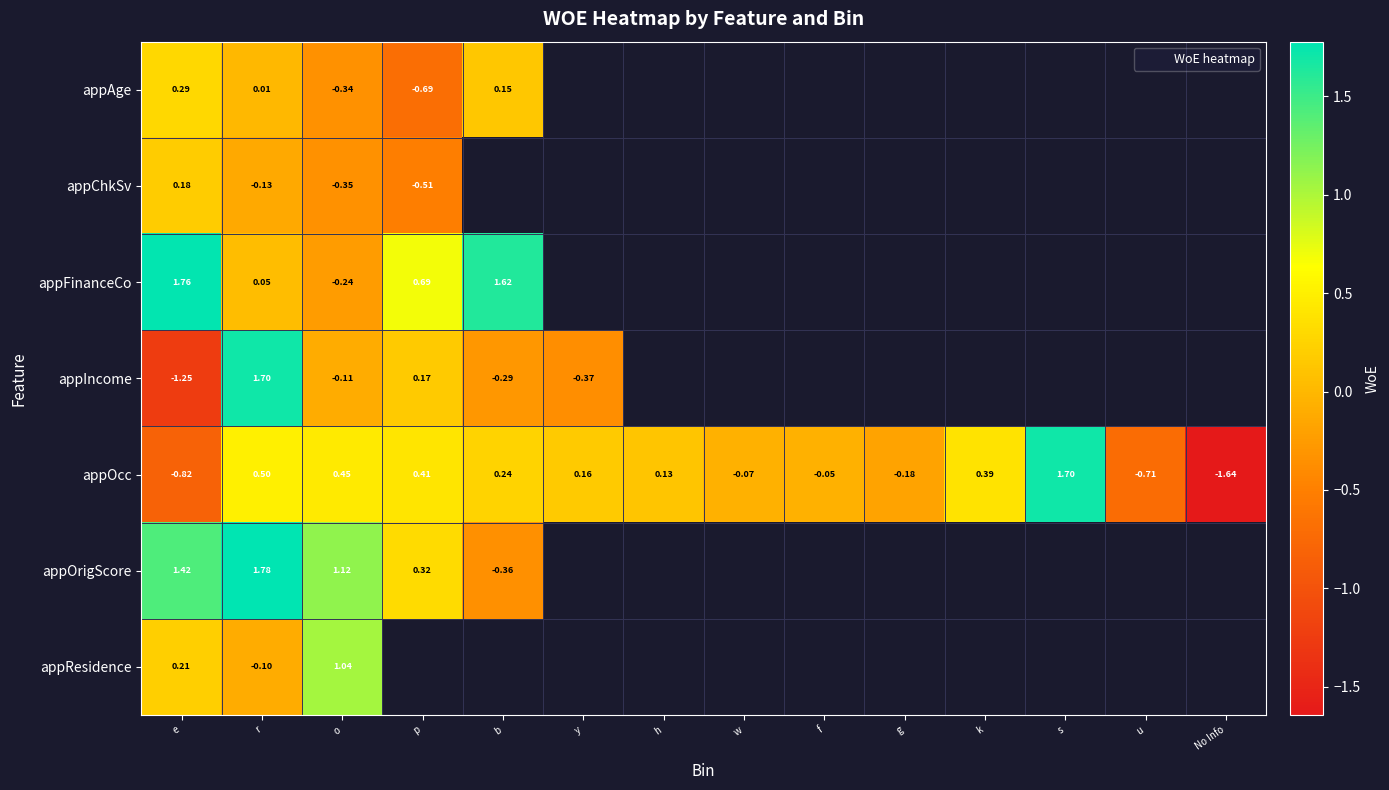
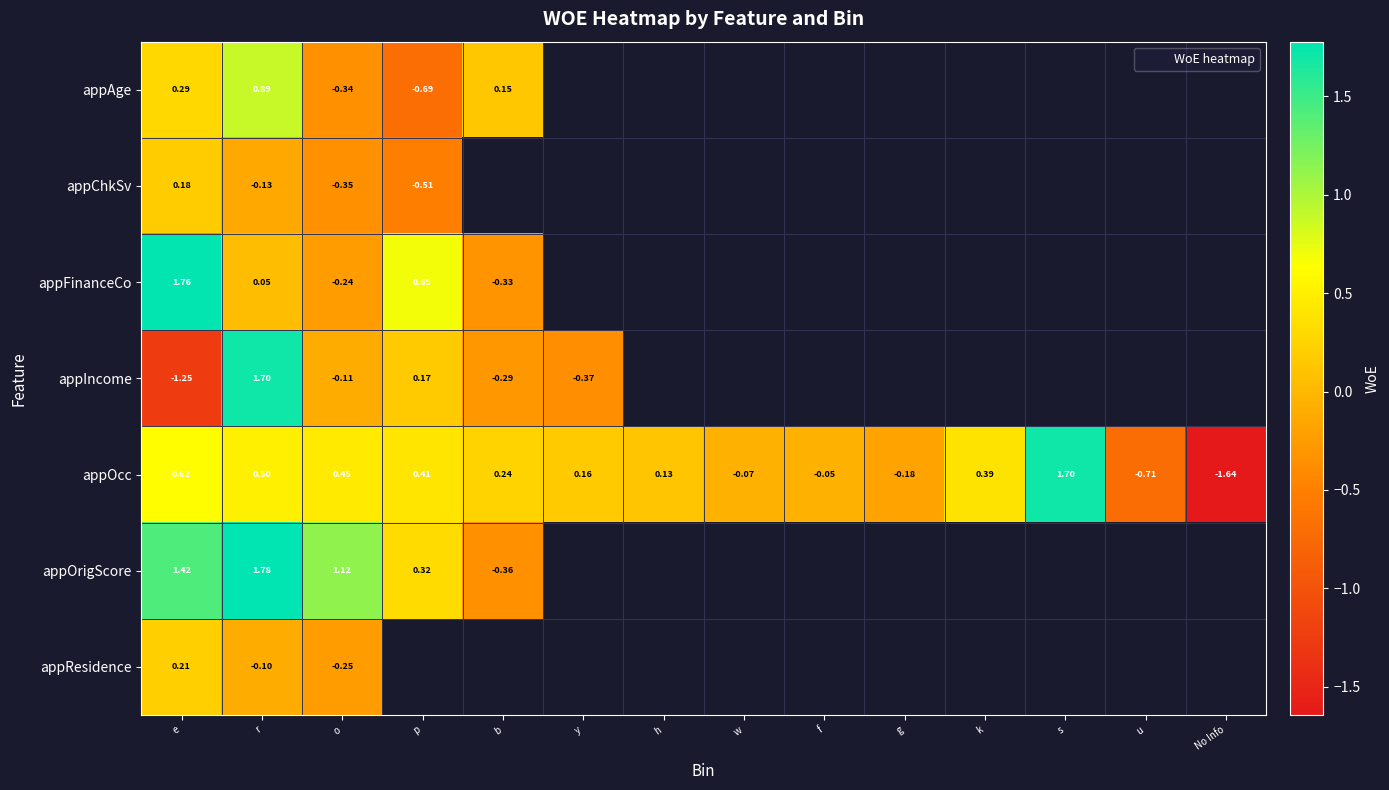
  {
    "appAge": {
      "e": 0.29,
-     "r": 0.01,
+     "r": 0.89,
      "o": -0.34,
      "p": -0.69,
      "b": 0.15
    },
    "appChkSv": {
      "e": 0.18,
      "r": -0.13,
      "o": -0.35,
      "p": -0.51
    },
    "appFinanceCo": {
      "e": 1.76,
      "r": 0.05,
      "o": -0.24,
      "p": 0.69,
-     "b": 1.62
+     "b": -0.33
    },
    "appIncome": {
      "e": -1.25,
      "r": 1.70,
      "o": -0.11,
      "p": 0.17,
      "b": -0.29,
      "y": -0.37
    },
    "appOcc": {
-     "e": -0.82,
+     "e": 0.62,
      "r": 0.50,
      "o": 0.45,
      "p": 0.41,
      "b": 0.24,
      "y": 0.16,
      "h": 0.13,
      "w": -0.07,
      "f": -0.05,
      "g": -0.18,
      "k": 0.39,
      "s": 1.70,
      "u": -0.71,
      "No Info": -1.64
    },
    "appOrigScore": {
      "e": 1.42,
      "r": 1.78,
      "o": 1.12,
      "p": 0.32,
      "b": -0.36
    },
    "appResidence": {
      "e": 0.21,
      "r": -0.10,
-     "o": 1.04
+     "o": -0.25
    }
  }
